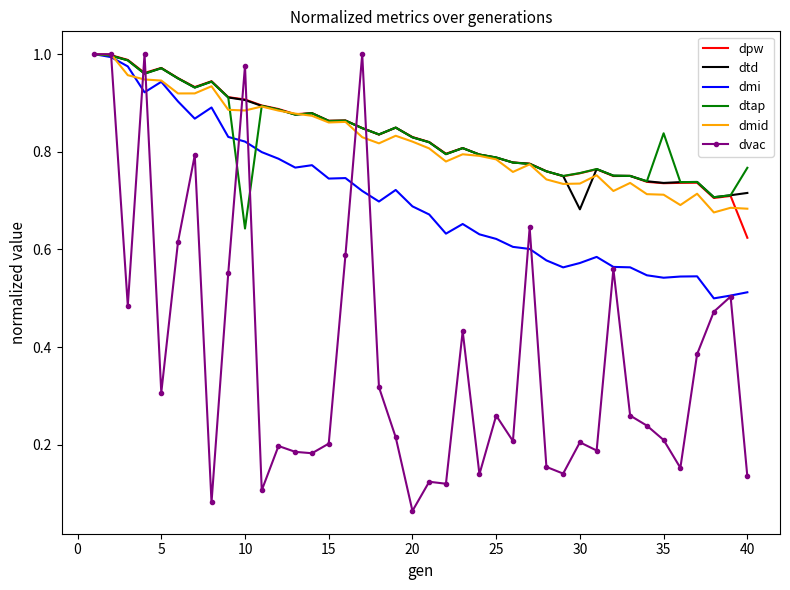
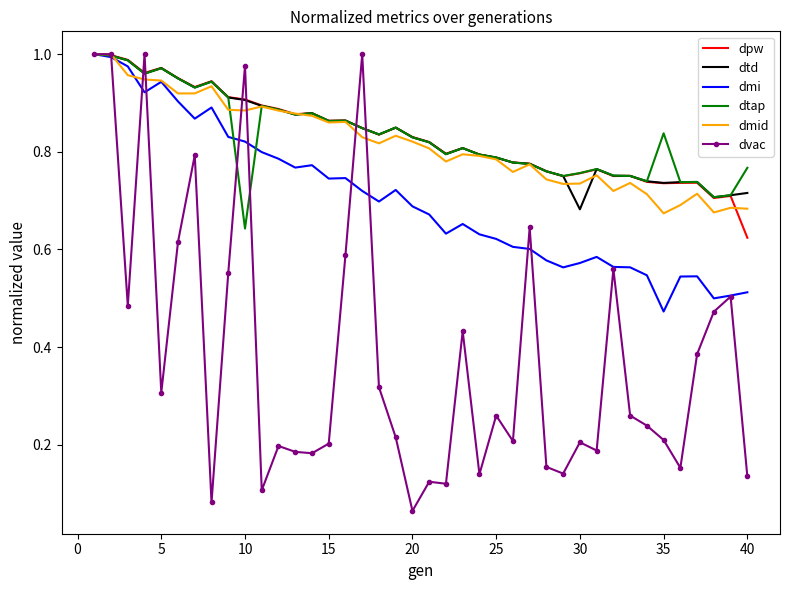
  {
    "dpw": {
      "40": 0.62
    },
    "dtd": {
      "30": 0.68,
      "40": 0.72
    },
    "dmi": {
      "10": 0.82,
      "15": 0.75,
      "20": 0.69,
      "25": 0.62,
      "30": 0.57,
-     "35": 0.54,
+     "35": 0.47,
      "40": 0.51
    },
    "dtap": {
      "10": 0.64,
      "35": 0.84,
      "40": 0.77
    },
    "dmid": {
      "10": 0.88,
      "20": 0.82,
      "30": 0.74,
-     "35": 0.71,
+     "35": 0.67,
      "40": 0.68
    },
    "dvac": {
      "5": 0.31,
      "10": 0.98,
      "15": 0.20,
      "20": 0.06,
      "25": 0.26,
      "30": 0.21,
      "35": 0.21,
      "40": 0.14
    }
  }
